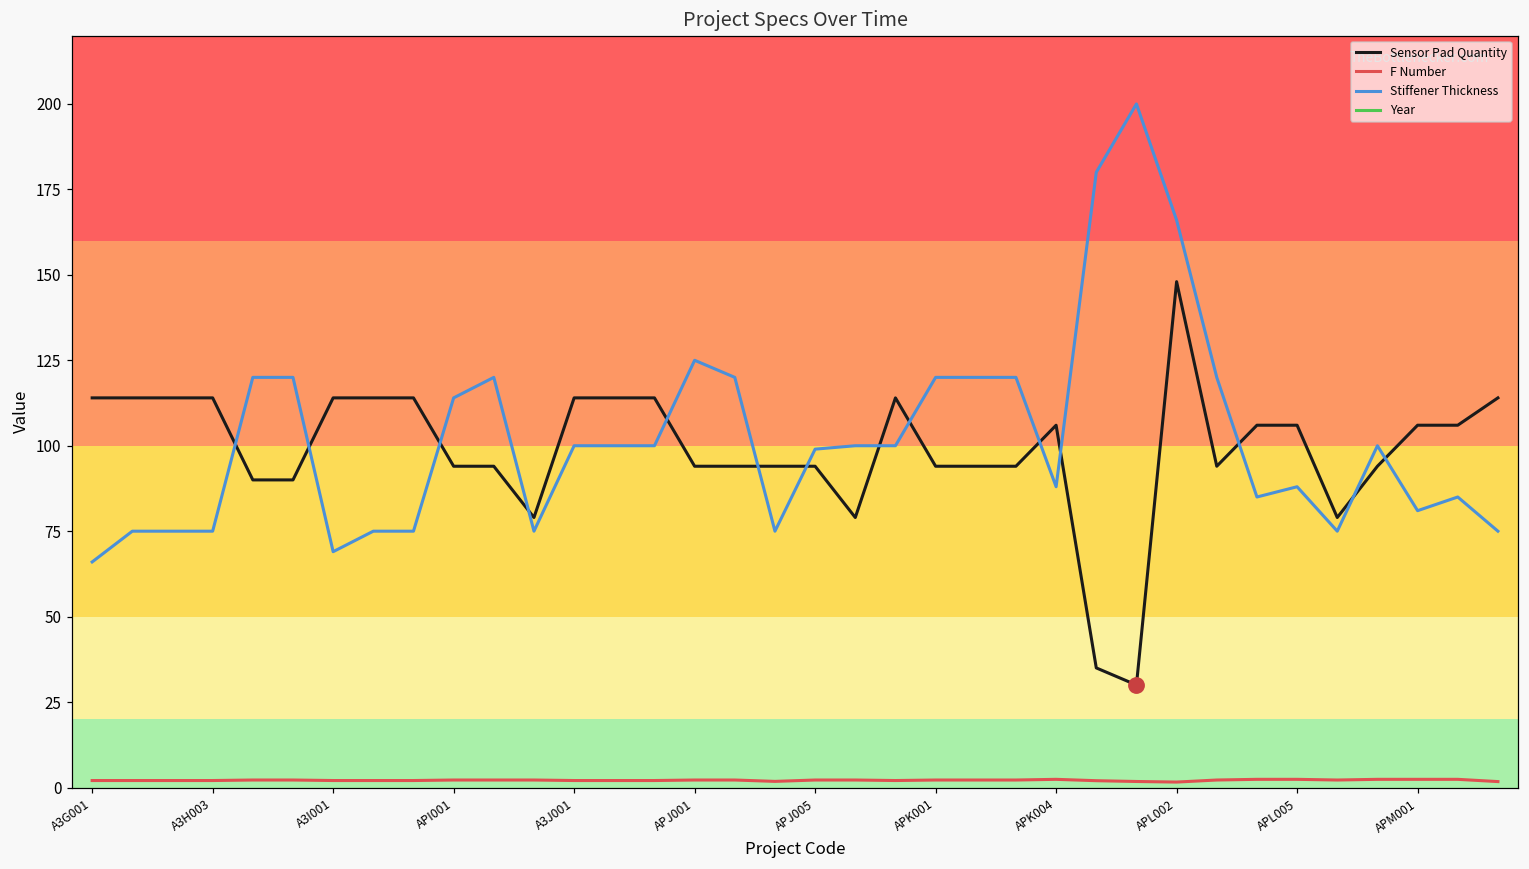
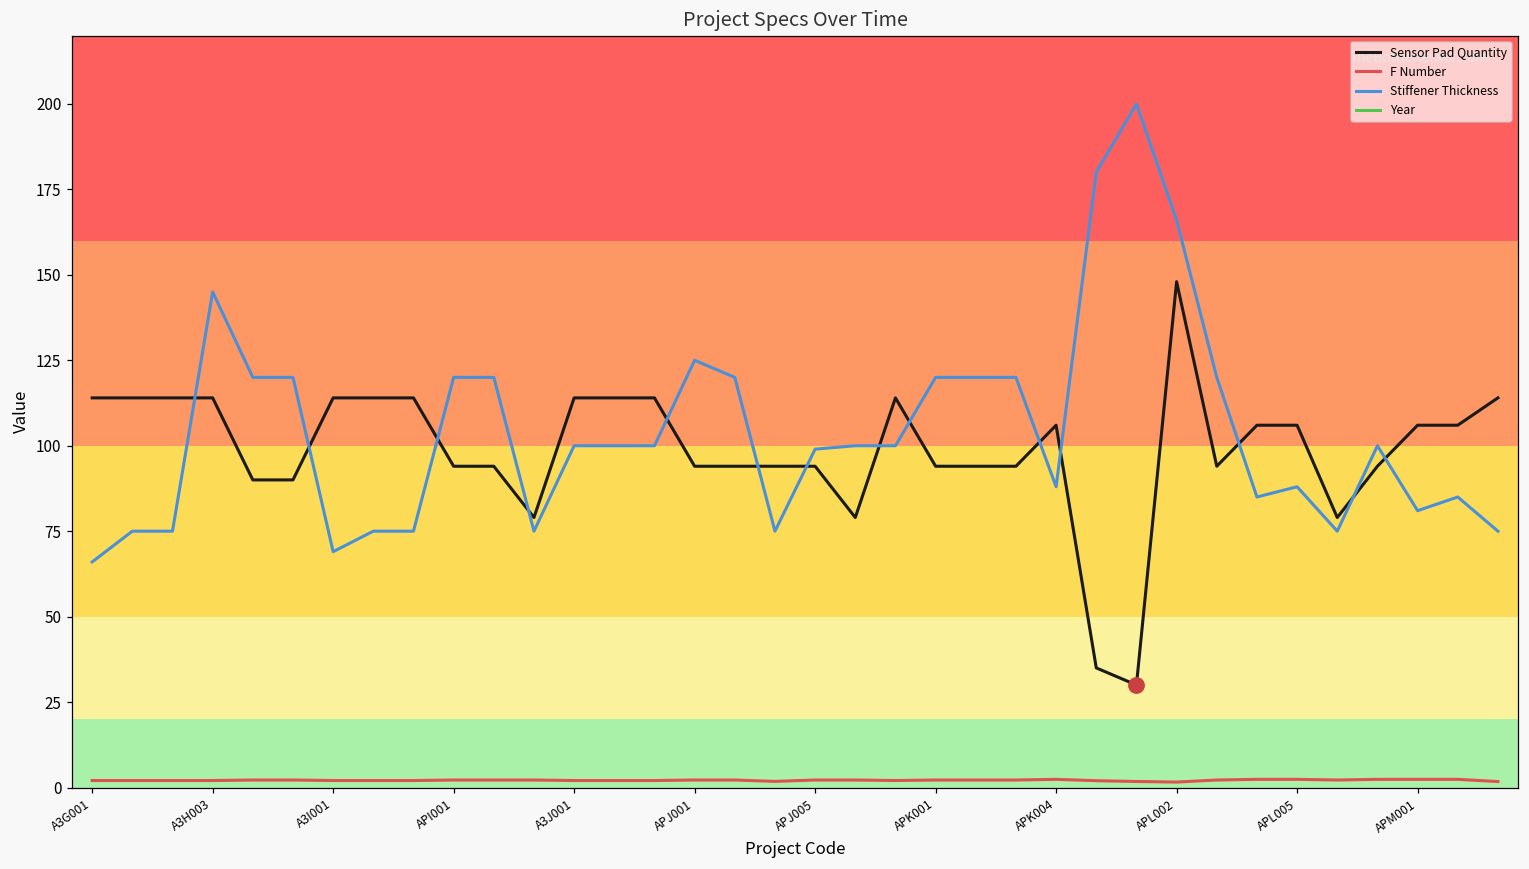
  {
    "Sensor Pad Quantity": {
      "A3G001": 114,
      "A3H003": 114,
      "A3I001": 114,
      "API001": 94,
      "A3J001": 114,
      "APJ001": 94,
      "APJ005": 94,
      "APK001": 94,
      "APK004": 106,
      "APL002": 148,
      "APL005": 106,
      "APM001": 106
    },
    "Stiffener Thickness": {
      "A3G001": 66,
-     "A3H003": 75,
+     "A3H003": 145,
      "A3I001": 69,
-     "API001": 114,
+     "API001": 120,
      "A3J001": 100,
      "APJ001": 125,
      "APJ005": 99,
      "APK001": 120,
      "APK004": 88,
      "APL002": 166,
      "APL005": 88,
      "APM001": 81
    }
  }
